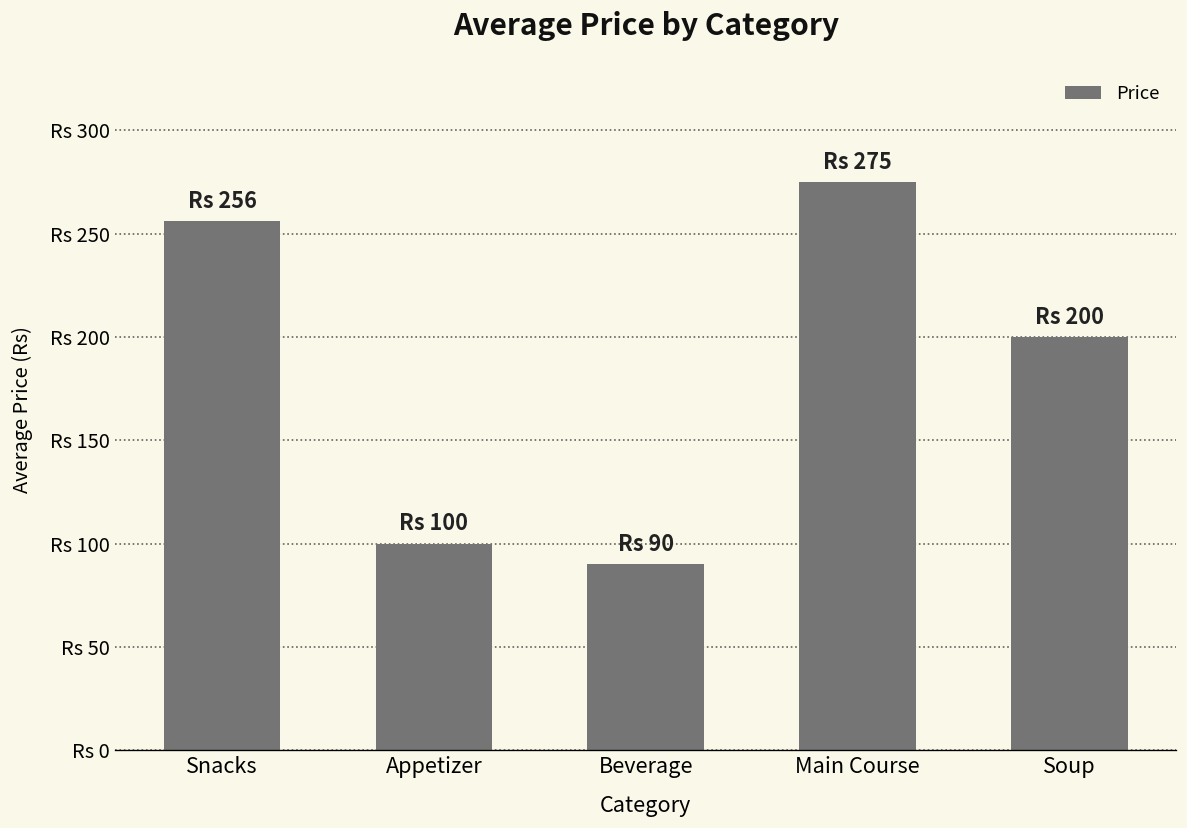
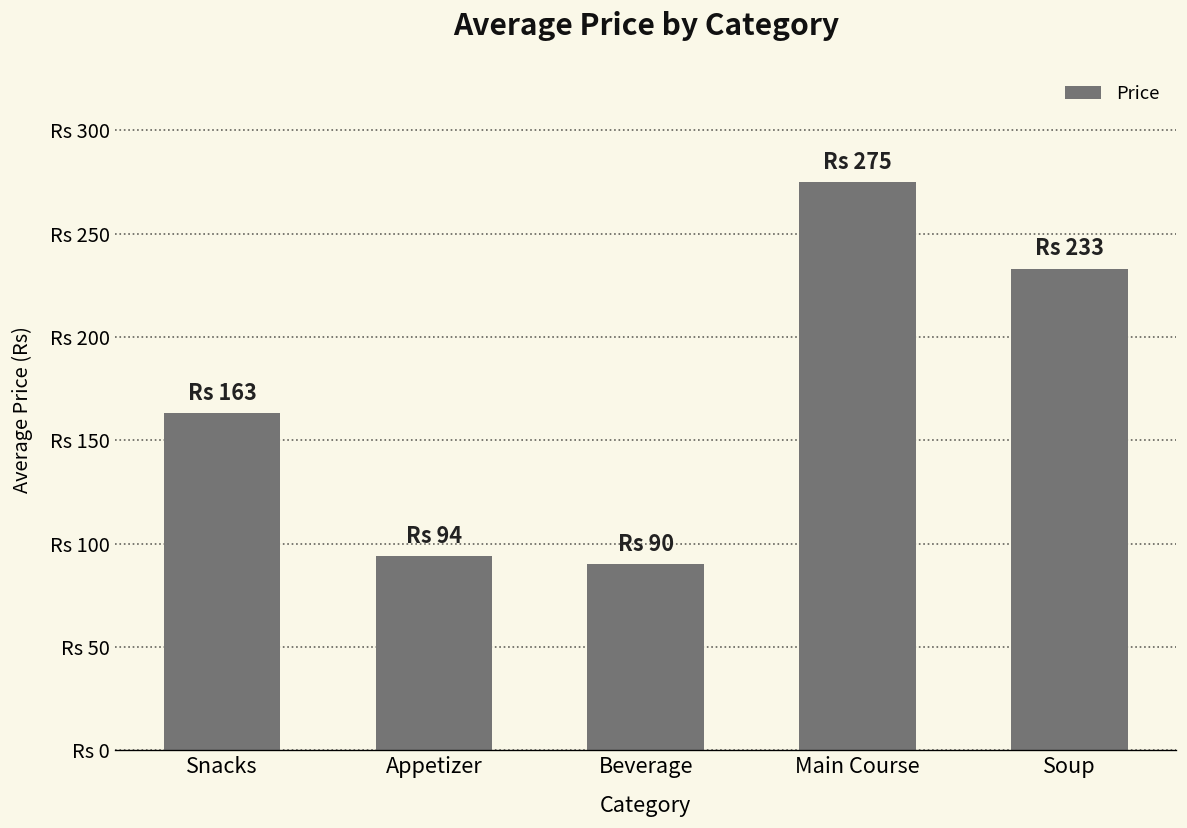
  {
-   "Snacks": 256,
-   "Appetizer": 100,
+   "Snacks": 163,
+   "Appetizer": 94,
    "Beverage": 90,
    "Main Course": 275,
-   "Soup": 200
+   "Soup": 233
  }
